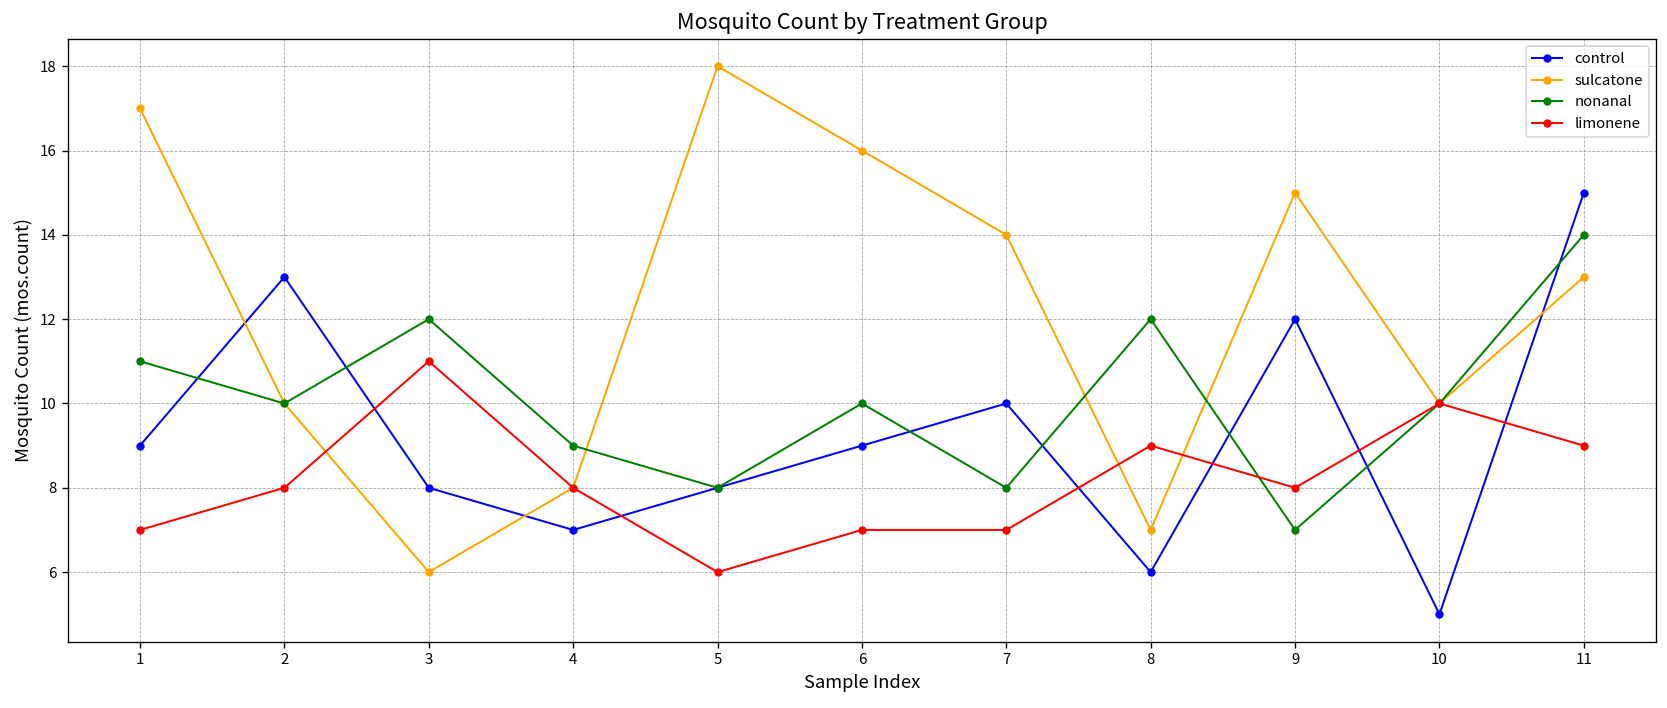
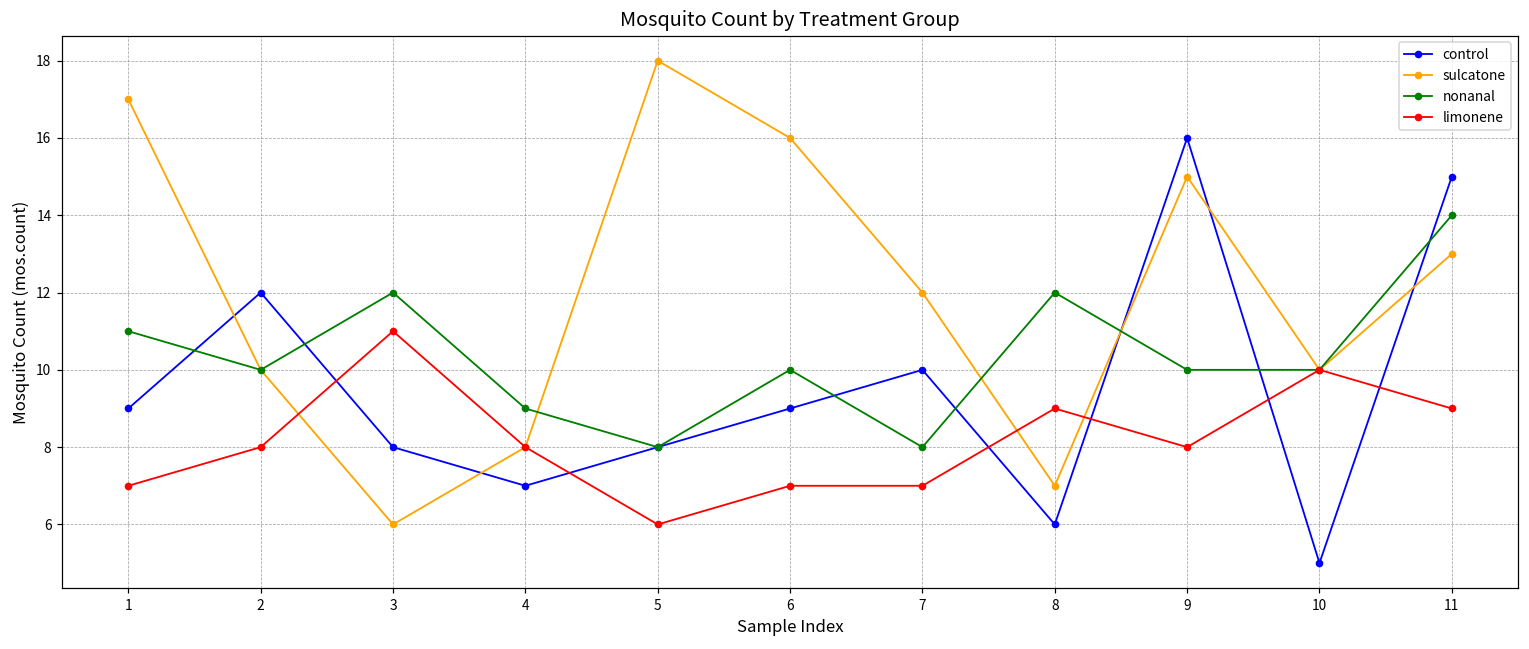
  {
    "control": {
      "1": 9,
-     "2": 13,
+     "2": 12,
      "3": 8,
      "4": 7,
      "6": 9,
      "7": 10,
      "8": 6,
-     "9": 12,
+     "9": 16,
      "10": 5,
      "11": 15
    },
    "sulcatone": {
      "1": 17,
      "3": 6,
      "5": 18,
      "6": 16,
-     "7": 14,
+     "7": 12,
      "8": 7,
      "9": 15,
      "11": 13
    },
    "nonanal": {
      "1": 11,
      "3": 12,
      "4": 9,
      "6": 10,
      "7": 8,
      "8": 12,
-     "9": 7,
+     "9": 10,
      "11": 14
    },
    "limonene": {
      "1": 7,
      "2": 8,
      "3": 11,
      "5": 6,
      "6": 7,
      "7": 7,
      "8": 9,
      "9": 8,
      "11": 9
    }
  }
